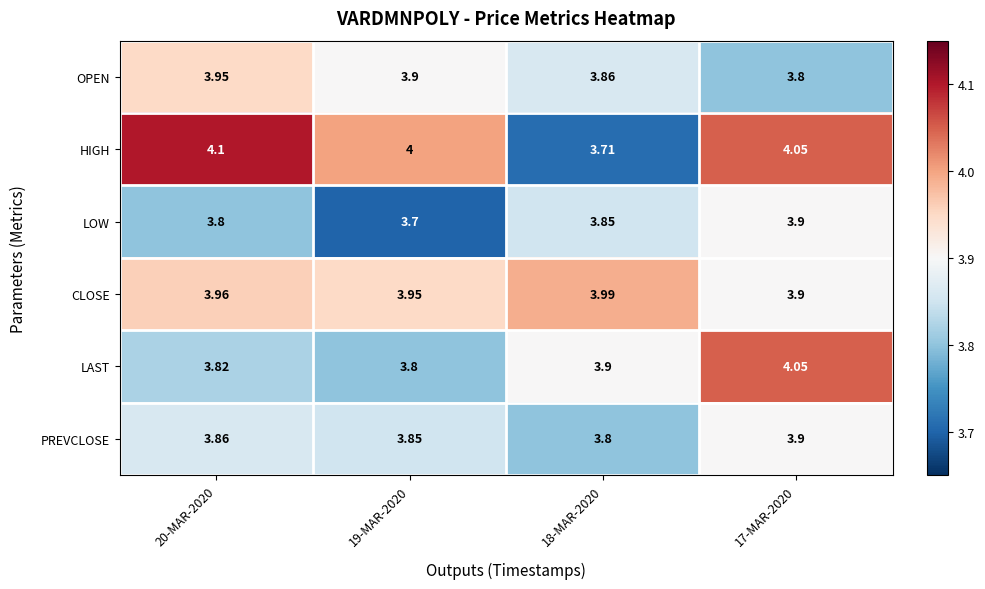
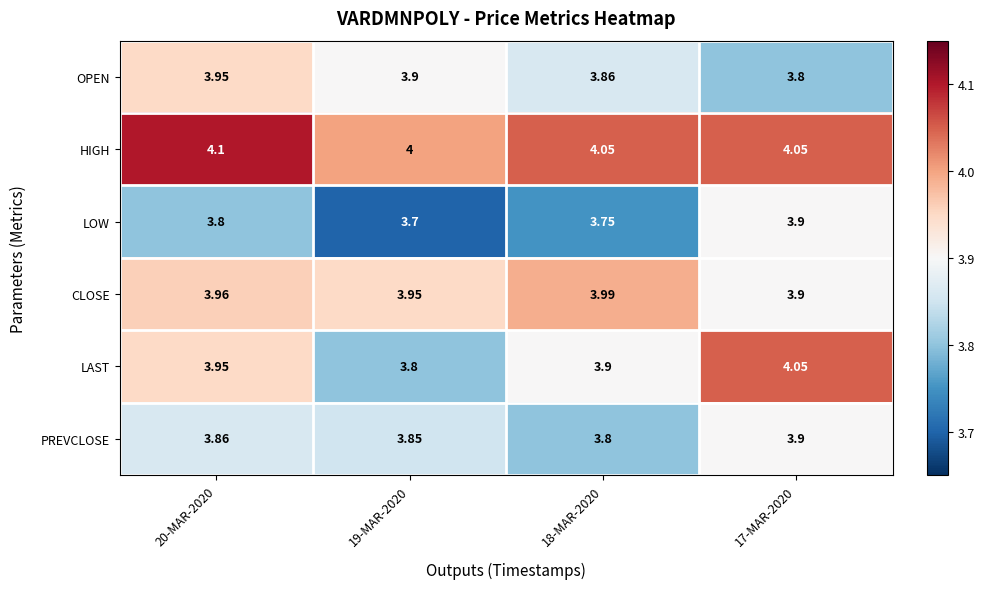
  {
    "OPEN": {
      "20-MAR-2020": 3.95,
      "19-MAR-2020": 3.9,
      "18-MAR-2020": 3.86,
      "17-MAR-2020": 3.8
    },
    "HIGH": {
      "20-MAR-2020": 4.1,
      "19-MAR-2020": 4,
-     "18-MAR-2020": 3.71,
+     "18-MAR-2020": 4.05,
      "17-MAR-2020": 4.05
    },
    "LOW": {
      "20-MAR-2020": 3.8,
      "19-MAR-2020": 3.7,
-     "18-MAR-2020": 3.85,
+     "18-MAR-2020": 3.75,
      "17-MAR-2020": 3.9
    },
    "CLOSE": {
      "20-MAR-2020": 3.96,
      "19-MAR-2020": 3.95,
      "18-MAR-2020": 3.99,
      "17-MAR-2020": 3.9
    },
    "LAST": {
-     "20-MAR-2020": 3.82,
+     "20-MAR-2020": 3.95,
      "19-MAR-2020": 3.8,
      "18-MAR-2020": 3.9,
      "17-MAR-2020": 4.05
    },
    "PREVCLOSE": {
      "20-MAR-2020": 3.86,
      "19-MAR-2020": 3.85,
      "18-MAR-2020": 3.8,
      "17-MAR-2020": 3.9
    }
  }
